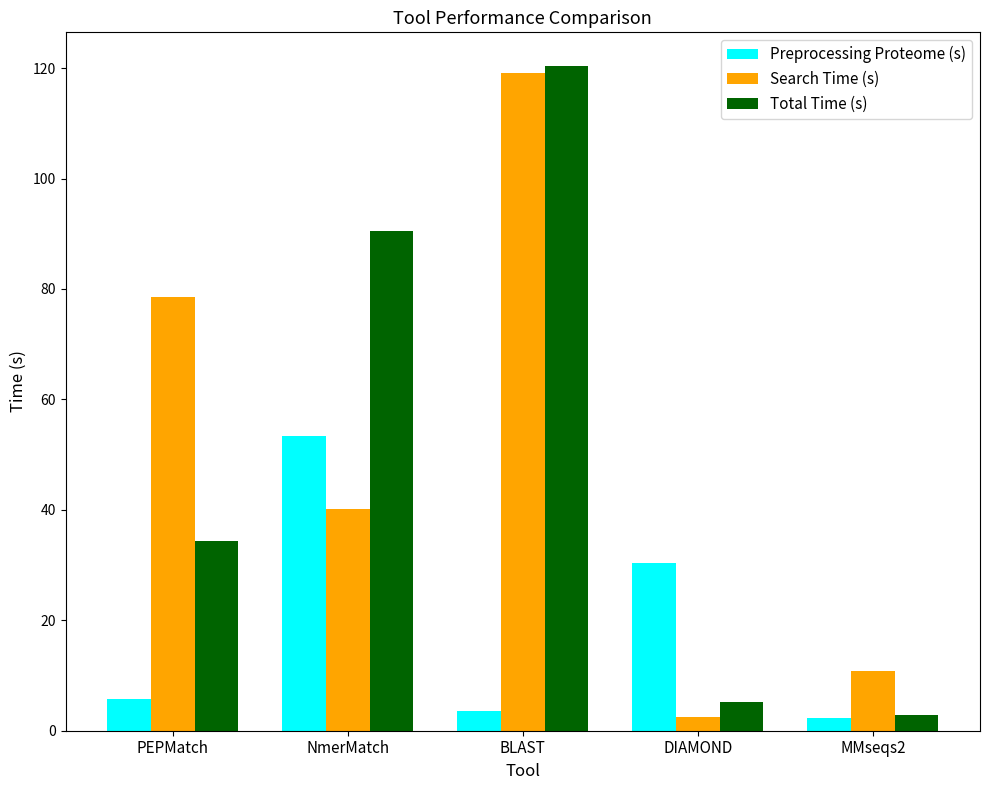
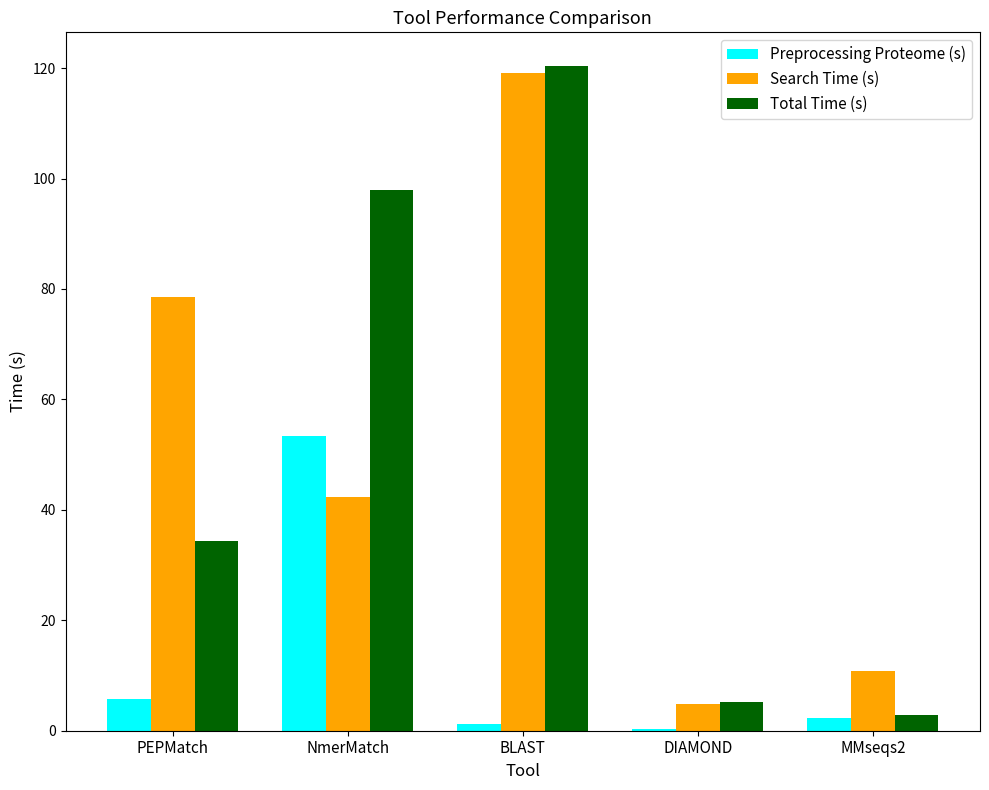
  {
    "Preprocessing Proteome (s)": {
      "PEPMatch": 6,
      "NmerMatch": 53,
-     "BLAST": 4,
-     "DIAMOND": 30,
+     "BLAST": 1,
+     "DIAMOND": 0,
      "MMseqs2": 2
    },
    "Search Time (s)": {
      "PEPMatch": 79,
-     "NmerMatch": 40,
+     "NmerMatch": 42,
      "BLAST": 119,
-     "DIAMOND": 2,
+     "DIAMOND": 5,
      "MMseqs2": 11
    },
    "Total Time (s)": {
      "PEPMatch": 34,
-     "NmerMatch": 90,
+     "NmerMatch": 98,
      "BLAST": 120,
      "DIAMOND": 5,
      "MMseqs2": 3
    }
  }
